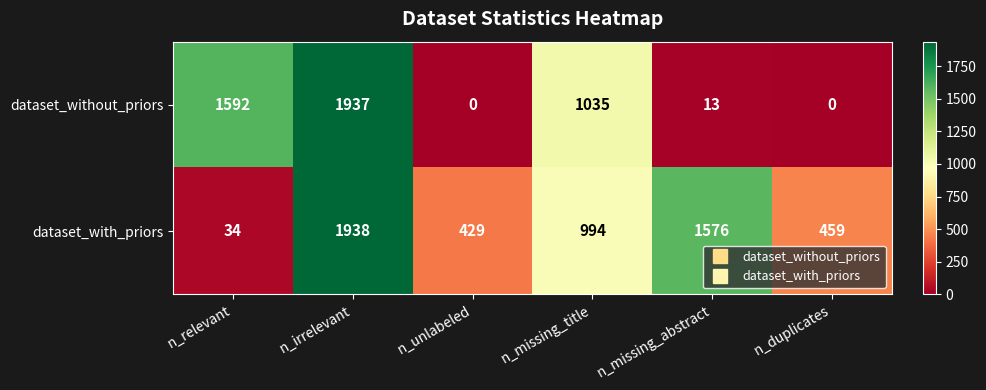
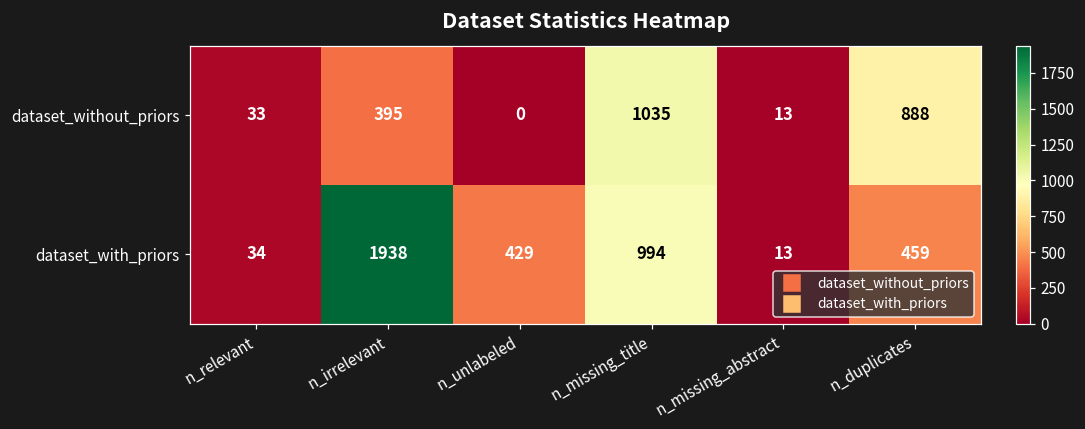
  {
    "dataset_without_priors": {
-     "n_relevant": 1592,
-     "n_irrelevant": 1937,
+     "n_relevant": 33,
+     "n_irrelevant": 395,
      "n_unlabeled": 0,
      "n_missing_title": 1035,
      "n_missing_abstract": 13,
-     "n_duplicates": 0
+     "n_duplicates": 888
    },
    "dataset_with_priors": {
      "n_relevant": 34,
      "n_irrelevant": 1938,
      "n_unlabeled": 429,
      "n_missing_title": 994,
-     "n_missing_abstract": 1576,
+     "n_missing_abstract": 13,
      "n_duplicates": 459
    }
  }
